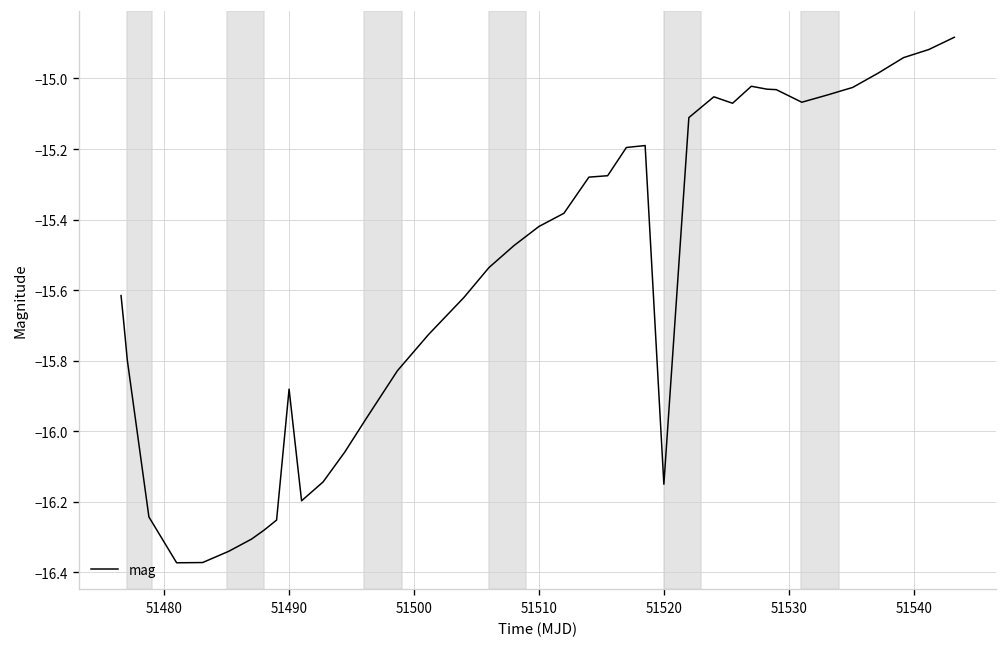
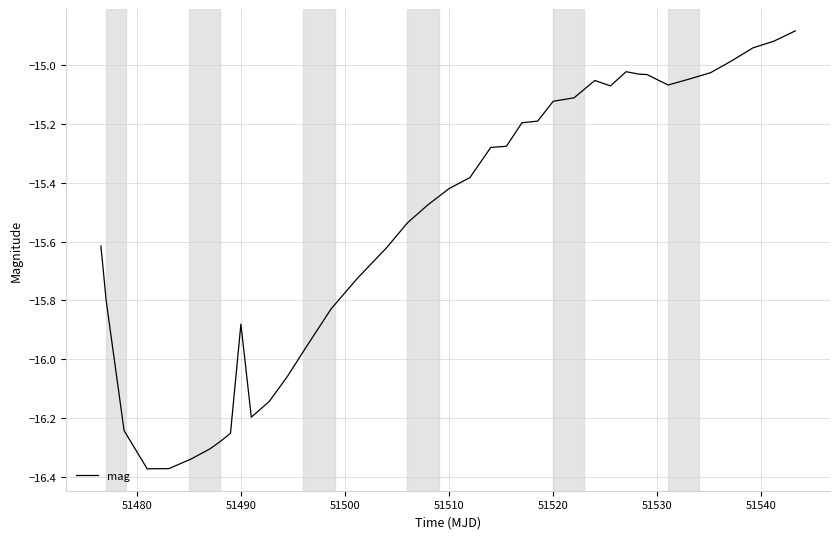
  {
    "51490": -15.88,
    "51510": -15.42,
-   "51520": -16.15
+   "51520": -15.12
  }
